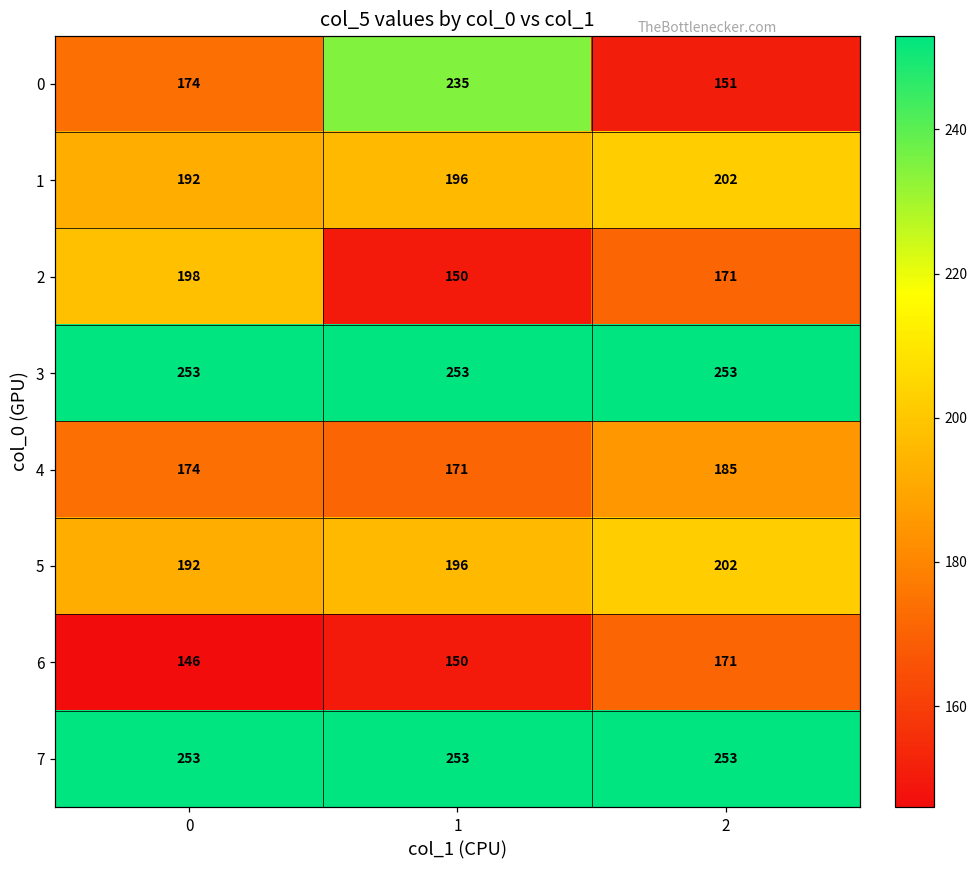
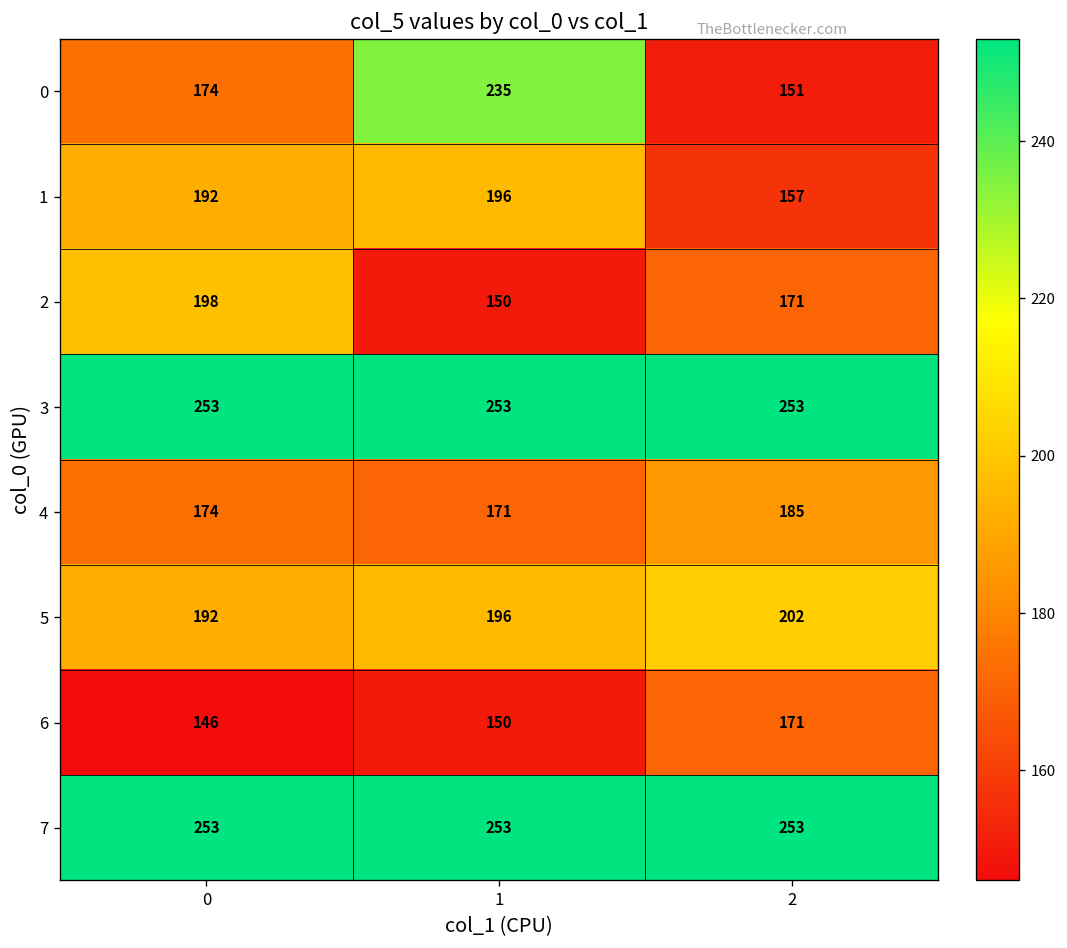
  {
    "0": {
      "0": 174,
      "1": 235,
      "2": 151
    },
    "1": {
      "0": 192,
      "1": 196,
-     "2": 202
+     "2": 157
    },
    "2": {
      "0": 198,
      "1": 150,
      "2": 171
    },
    "3": {
      "0": 253,
      "1": 253,
      "2": 253
    },
    "4": {
      "0": 174,
      "1": 171,
      "2": 185
    },
    "5": {
      "0": 192,
      "1": 196,
      "2": 202
    },
    "6": {
      "0": 146,
      "1": 150,
      "2": 171
    },
    "7": {
      "0": 253,
      "1": 253,
      "2": 253
    }
  }
